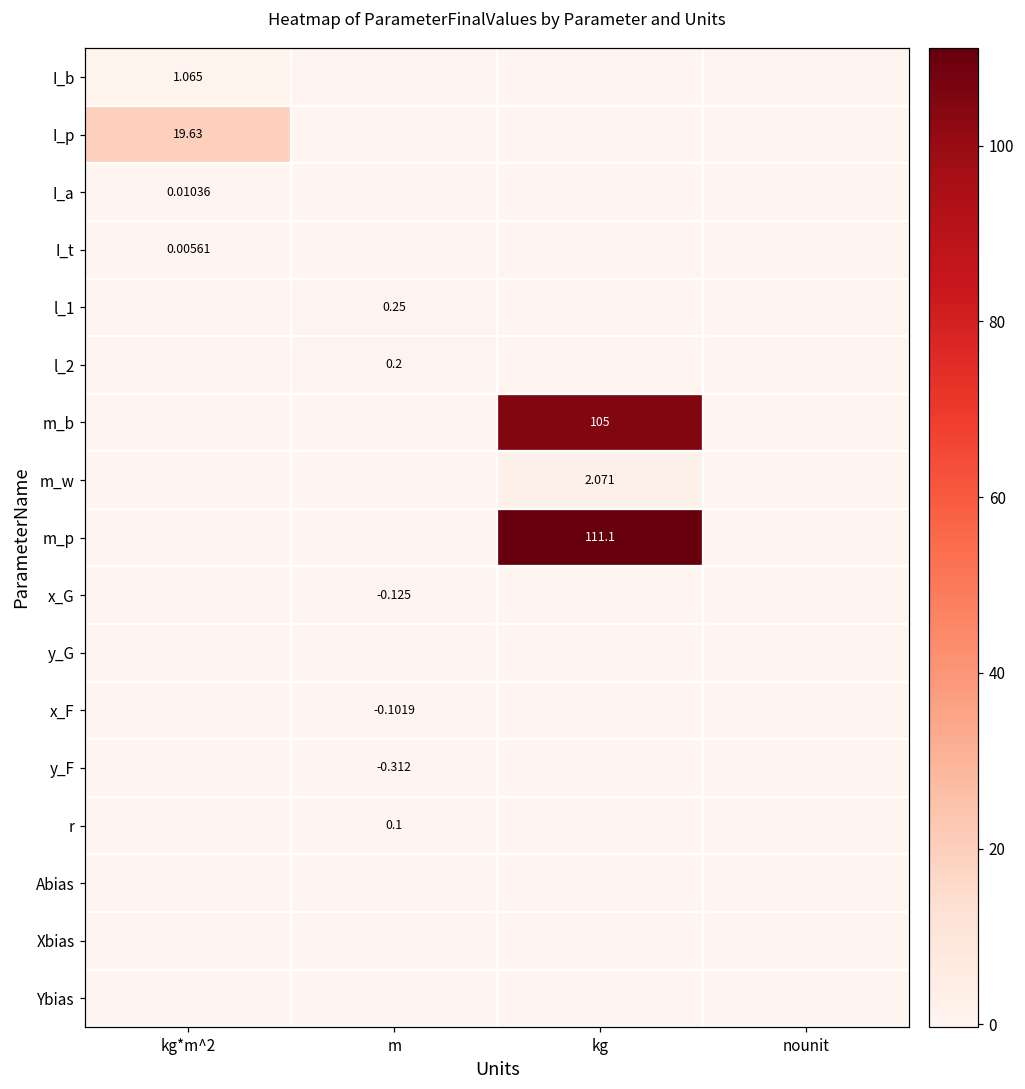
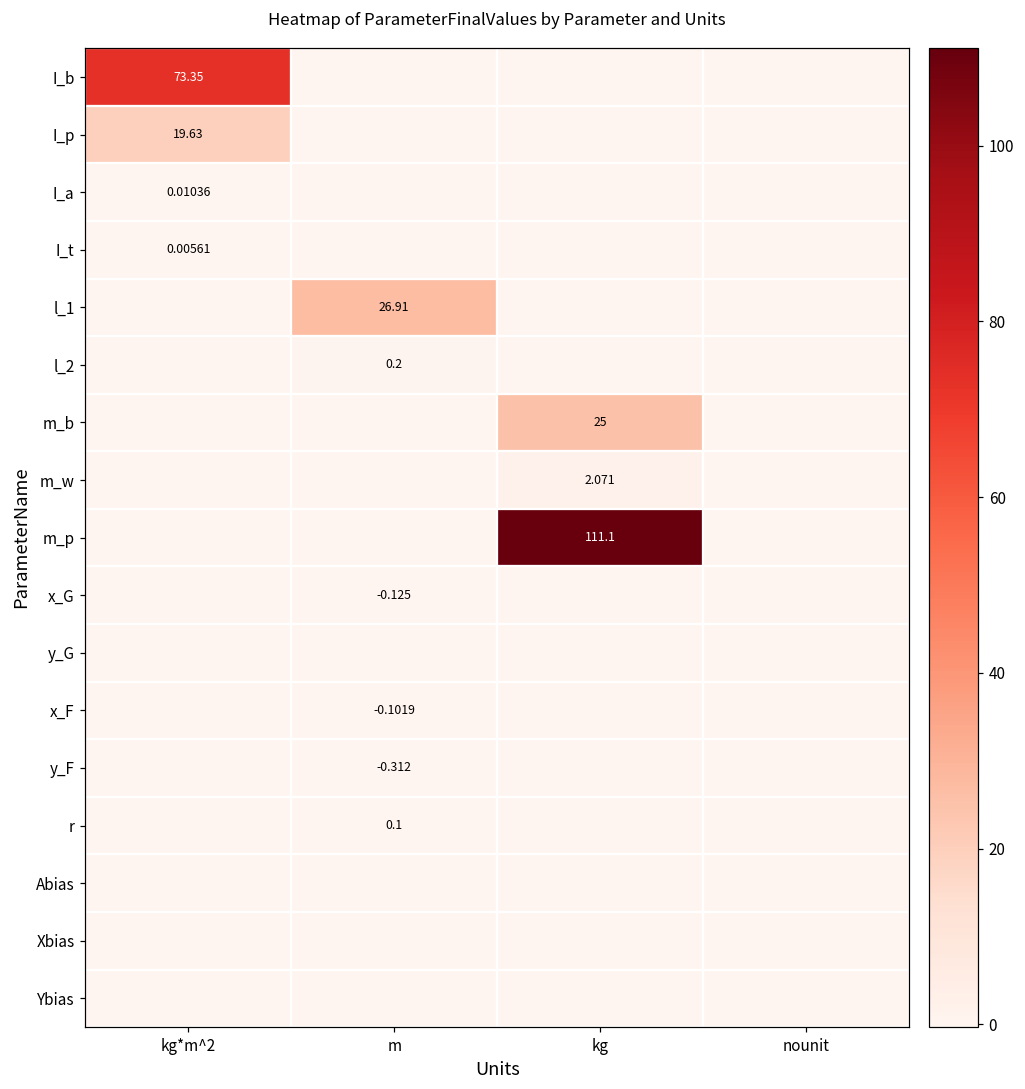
  {
    "I_b": {
-     "kg*m^2": 1.065
+     "kg*m^2": 73.35
    },
    "I_p": {
      "kg*m^2": 19.63
    },
    "I_a": {
      "kg*m^2": 0.01036
    },
    "I_t": {
      "kg*m^2": 0.00561
    },
    "l_1": {
-     "m": 0.25
+     "m": 26.91
    },
    "l_2": {
      "m": 0.2
    },
    "m_b": {
-     "kg": 105
+     "kg": 25
    },
    "m_w": {
      "kg": 2.071
    },
    "m_p": {
      "kg": 111.1
    },
    "x_G": {
      "m": -0.125
    },
    "x_F": {
      "m": -0.1019
    },
    "y_F": {
      "m": -0.312
    },
    "r": {
      "m": 0.1
    }
  }
